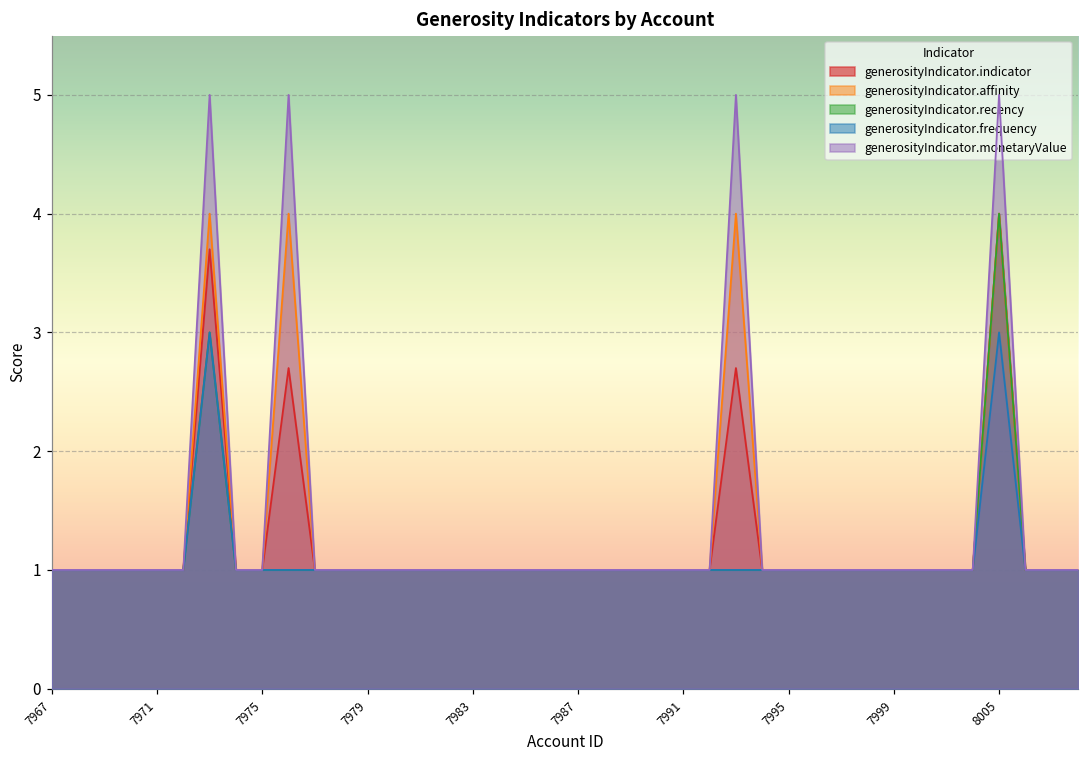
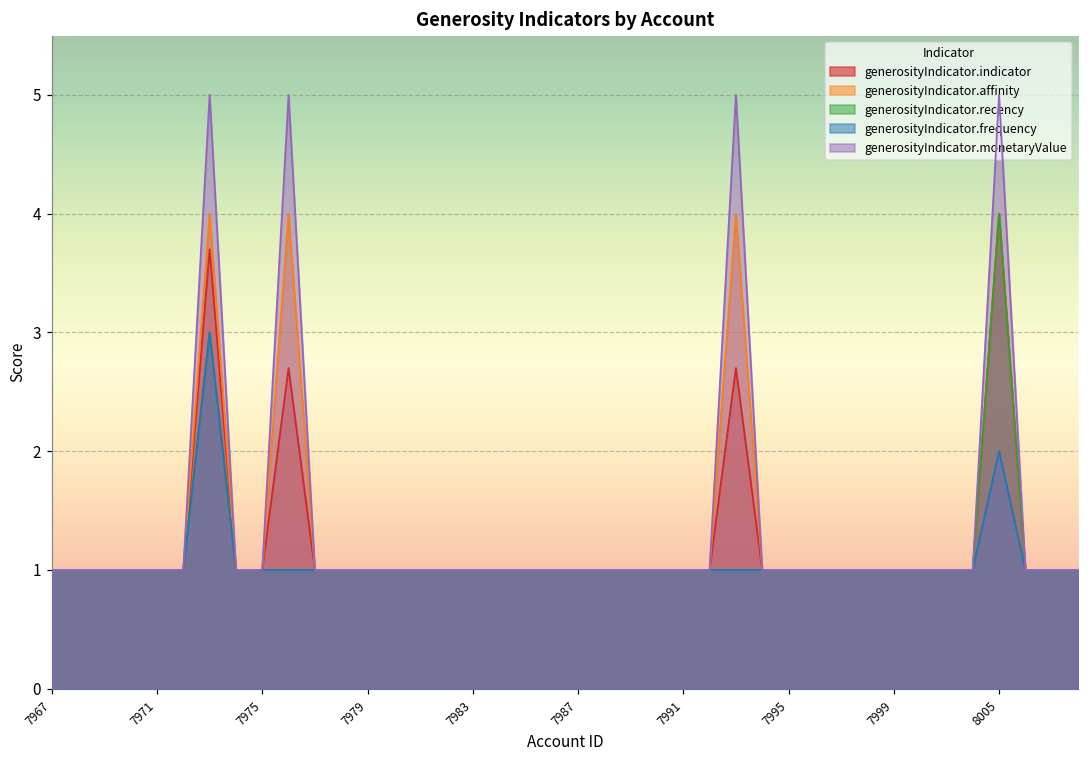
  {
    "generosityIndicator.frequency": {
-     "8005": 3
+     "8005": 2
    }
  }
